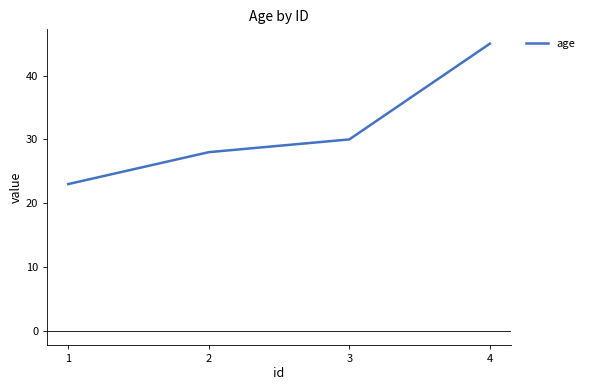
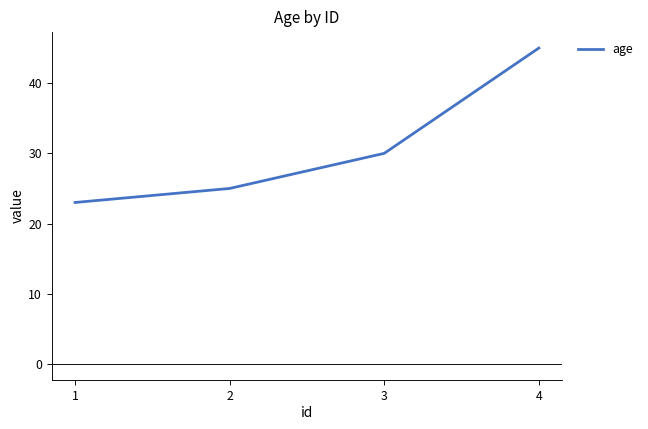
  {
    "1": 23,
-   "2": 28,
+   "2": 25,
    "3": 30,
    "4": 45
  }
